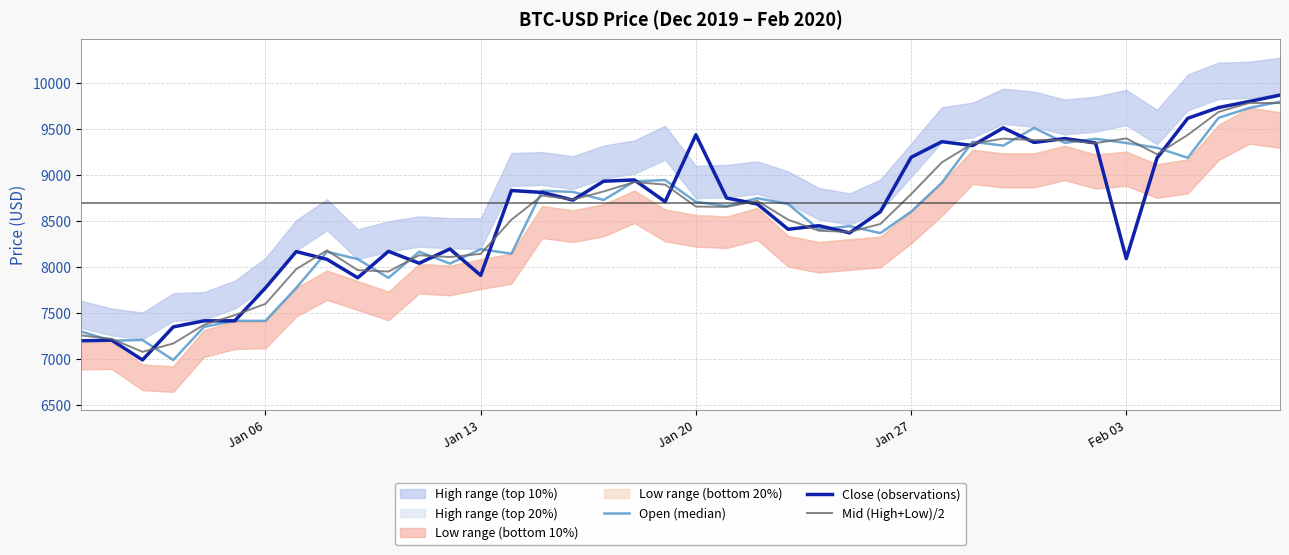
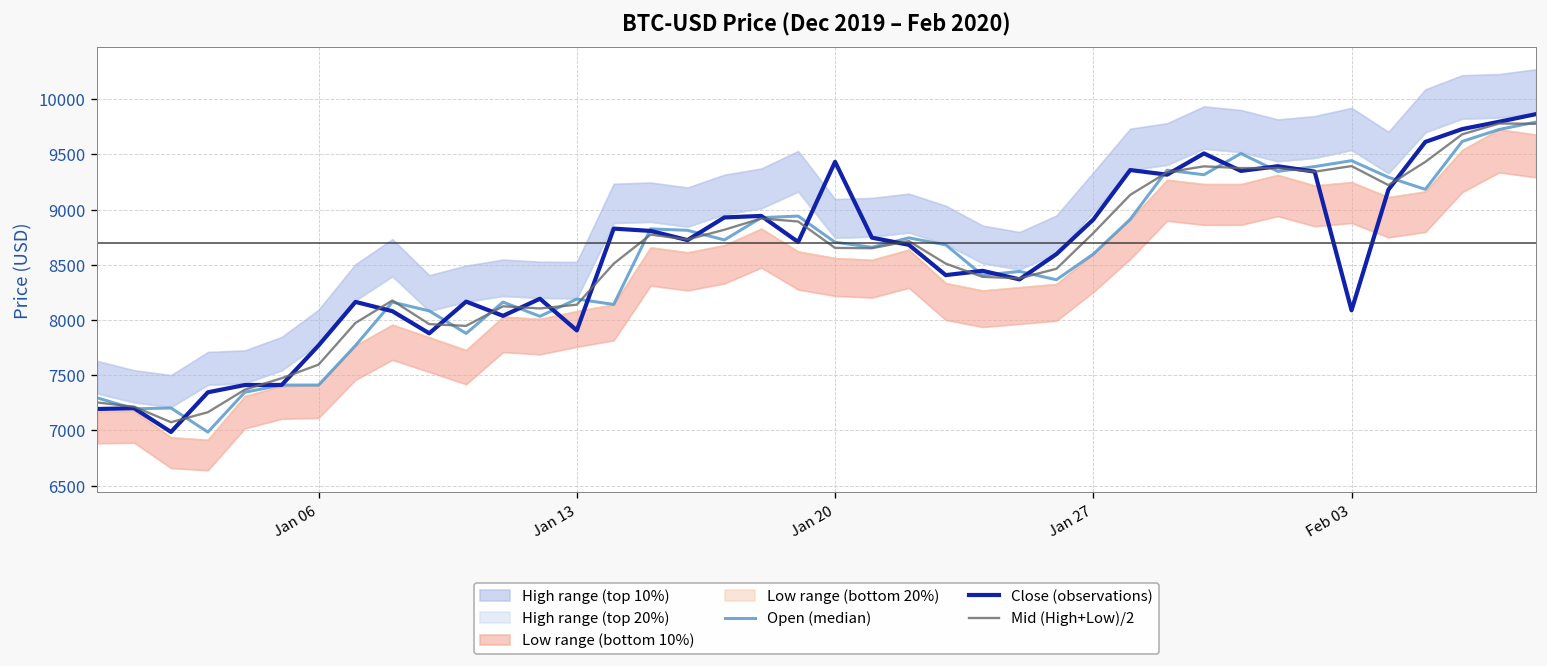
  {
    "Open (median)": {
      "Jan 20": 8700,
-     "Feb 03": 9300
+     "Feb 03": 9400
    },
    "Close (observations)": {
      "Jan 13": 7900,
      "Jan 20": 9400,
-     "Jan 27": 9200,
+     "Jan 27": 8900,
      "Feb 03": 8100
    },
    "Mid (High+Low)/2": {
      "Jan 06": 7600,
      "Jan 13": 8100,
      "Jan 20": 8700,
      "Jan 27": 8800,
      "Feb 03": 9400
    }
  }
